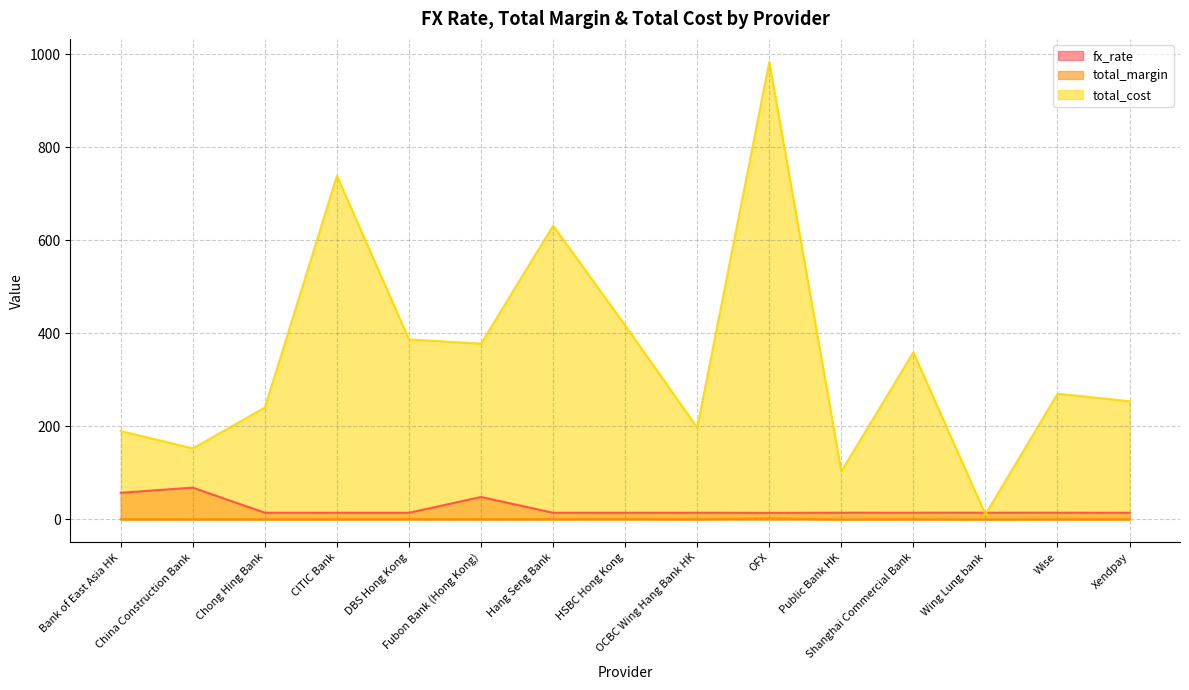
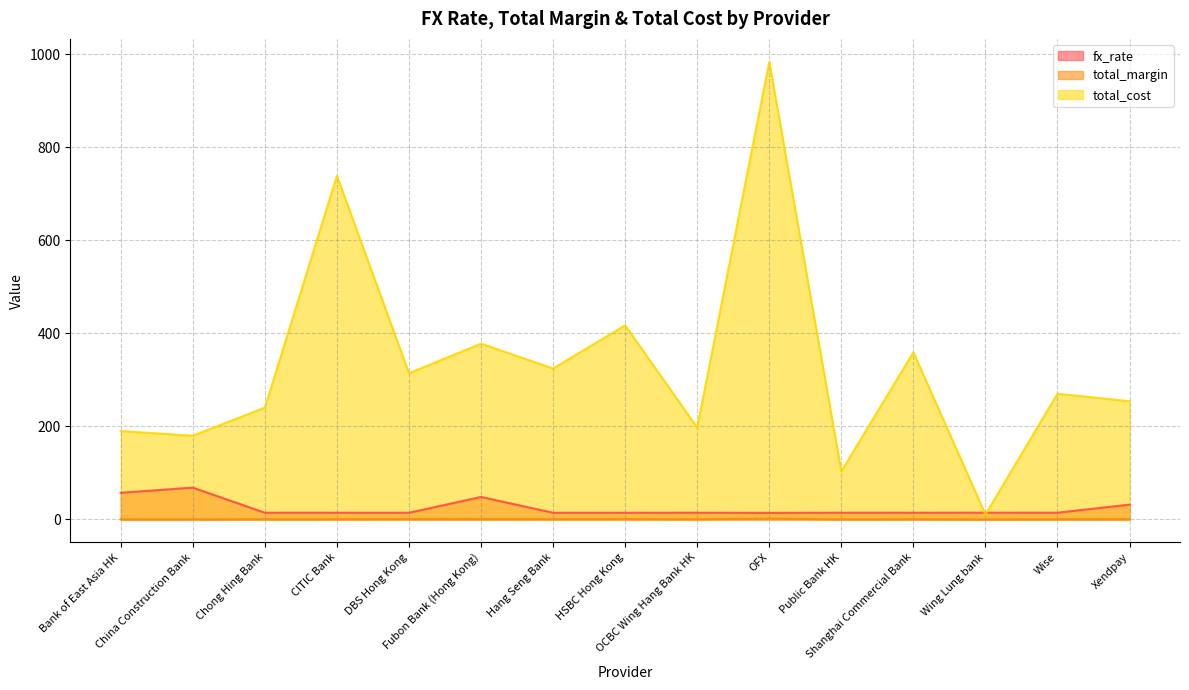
  {
    "fx_rate": {
      "Bank of East Asia HK": 60,
      "China Construction Bank": 70,
      "Chong Hing Bank": 10,
      "CITIC Bank": 10,
      "DBS Hong Kong": 10,
      "Fubon Bank (Hong Kong)": 50,
      "Hang Seng Bank": 10,
      "HSBC Hong Kong": 10,
      "OCBC Wing Hang Bank HK": 10,
      "OFX": 10,
      "Public Bank HK": 10,
      "Shanghai Commercial Bank": 10,
      "Wise": 10,
-     "Xendpay": 10
+     "Xendpay": 30
    },
    "total_margin": {
      "Bank of East Asia HK": 0,
      "China Construction Bank": 0,
      "Chong Hing Bank": 0,
      "CITIC Bank": 0,
      "DBS Hong Kong": 0,
      "Fubon Bank (Hong Kong)": 0,
      "Hang Seng Bank": 0,
      "HSBC Hong Kong": 0,
      "OCBC Wing Hang Bank HK": 0,
      "OFX": 0,
      "Public Bank HK": 0,
      "Shanghai Commercial Bank": 0,
      "Wing Lung bank": 0,
      "Wise": 0,
      "Xendpay": 0
    },
    "total_cost": {
      "Bank of East Asia HK": 190,
-     "China Construction Bank": 150,
+     "China Construction Bank": 180,
      "Chong Hing Bank": 240,
      "CITIC Bank": 740,
-     "DBS Hong Kong": 390,
+     "DBS Hong Kong": 310,
      "Fubon Bank (Hong Kong)": 380,
-     "Hang Seng Bank": 630,
+     "Hang Seng Bank": 320,
      "HSBC Hong Kong": 420,
      "OCBC Wing Hang Bank HK": 200,
      "OFX": 980,
      "Public Bank HK": 100,
      "Shanghai Commercial Bank": 360,
      "Wise": 270,
      "Xendpay": 250
    }
  }
